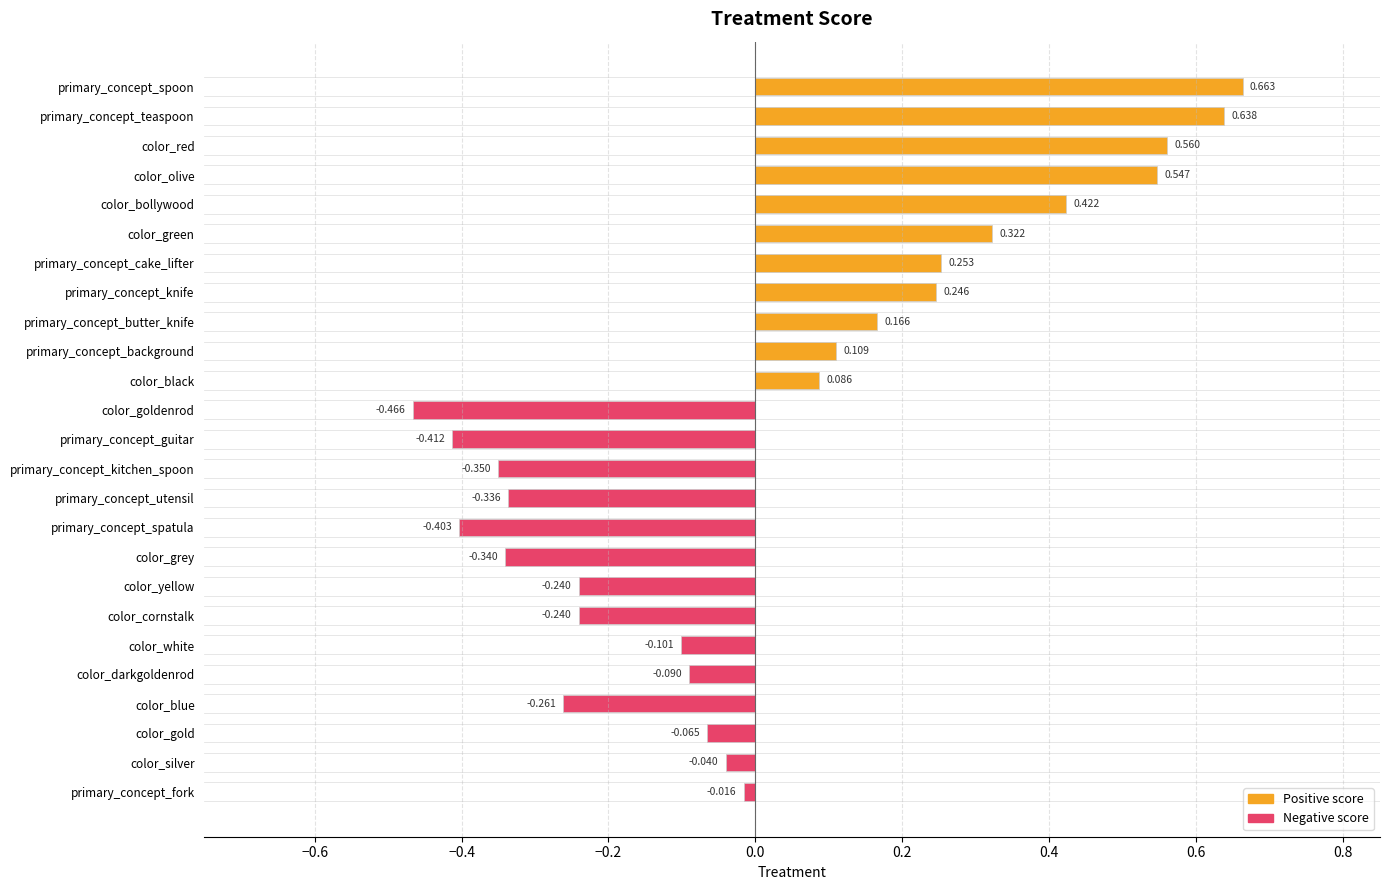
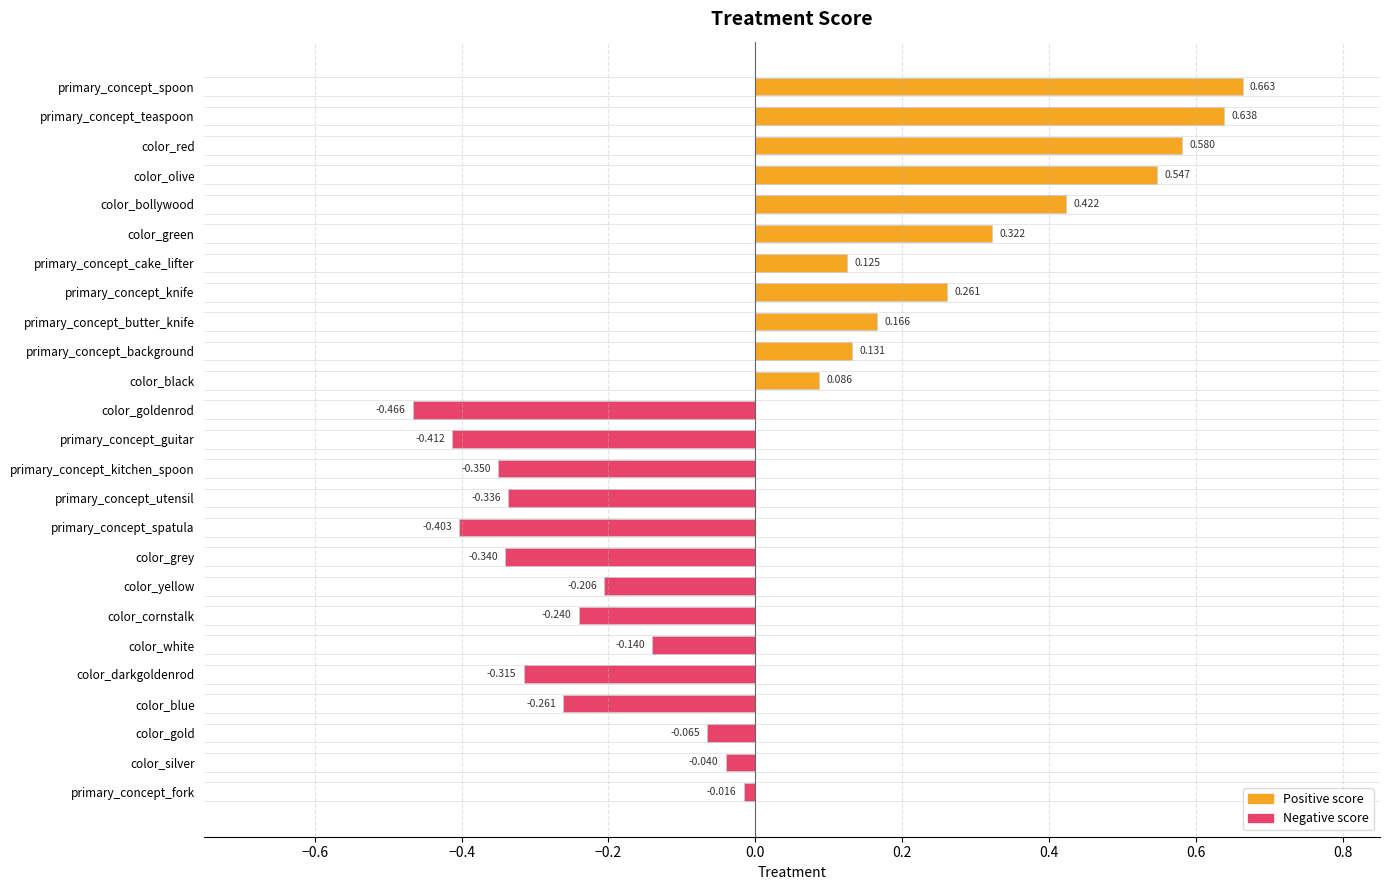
  {
    "primary_concept_spoon": 0.663,
    "primary_concept_teaspoon": 0.638,
-   "color_red": 0.560,
+   "color_red": 0.580,
    "color_olive": 0.547,
    "color_bollywood": 0.422,
    "color_green": 0.322,
-   "primary_concept_cake_lifter": 0.253,
-   "primary_concept_knife": 0.246,
+   "primary_concept_cake_lifter": 0.125,
+   "primary_concept_knife": 0.261,
    "primary_concept_butter_knife": 0.166,
-   "primary_concept_background": 0.109,
+   "primary_concept_background": 0.131,
    "color_black": 0.086,
    "color_goldenrod": -0.466,
    "primary_concept_guitar": -0.412,
    "primary_concept_kitchen_spoon": -0.350,
    "primary_concept_utensil": -0.336,
    "primary_concept_spatula": -0.403,
    "color_grey": -0.340,
-   "color_yellow": -0.240,
+   "color_yellow": -0.206,
    "color_cornstalk": -0.240,
-   "color_white": -0.101,
-   "color_darkgoldenrod": -0.090,
+   "color_white": -0.140,
+   "color_darkgoldenrod": -0.315,
    "color_blue": -0.261,
    "color_gold": -0.065,
    "color_silver": -0.040,
    "primary_concept_fork": -0.016
  }
